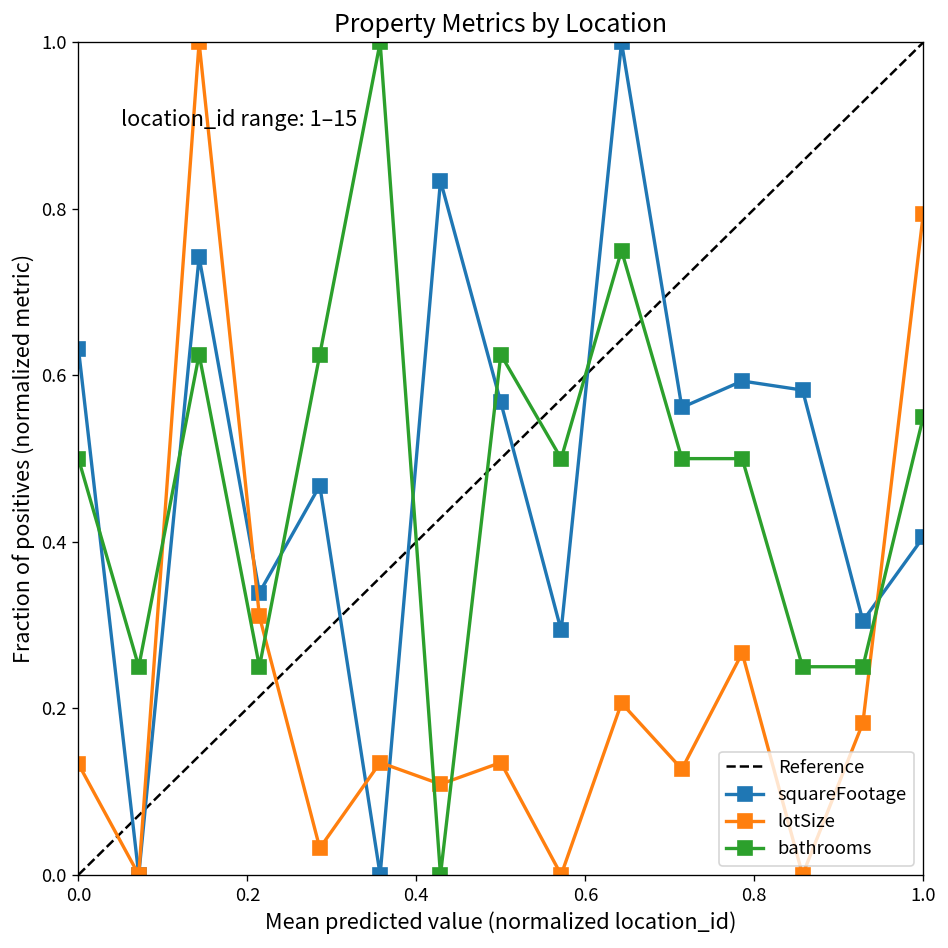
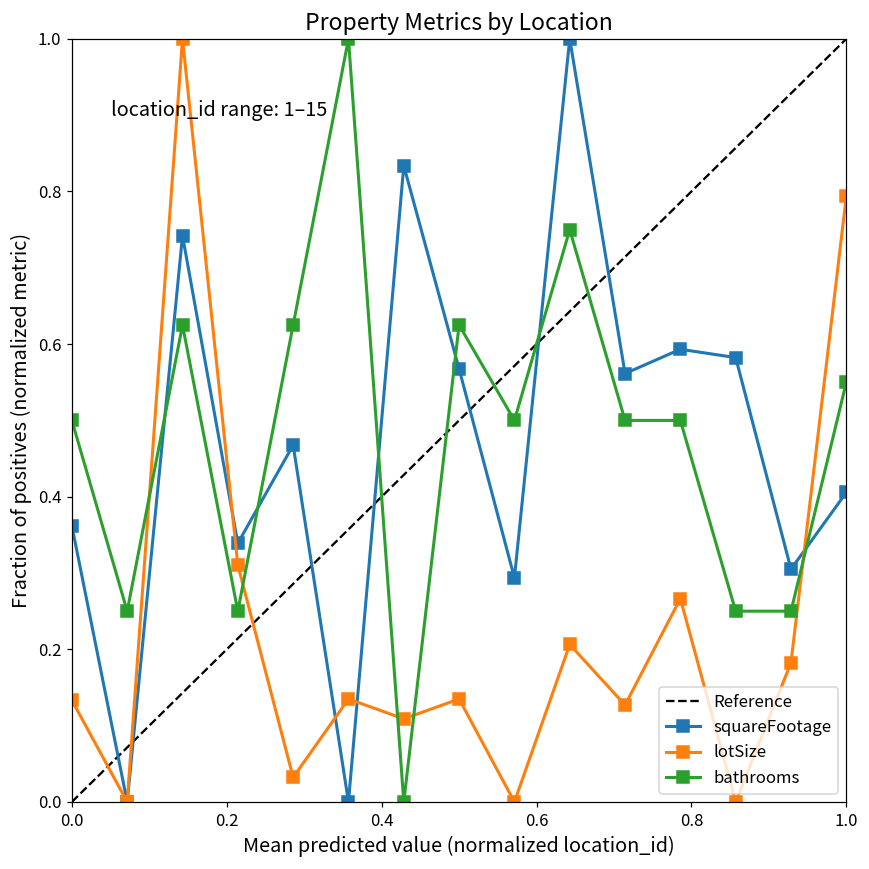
  {
    "Reference": {
      "0.0": 0.00,
      "1.0": 1.00
    },
    "squareFootage": {
-     "0.0": 0.63,
+     "0.0": 0.36,
      "1.0": 0.41
    },
    "lotSize": {
      "0.0": 0.13,
      "1.0": 0.79
    },
    "bathrooms": {
      "0.0": 0.50,
      "1.0": 0.55
    }
  }
